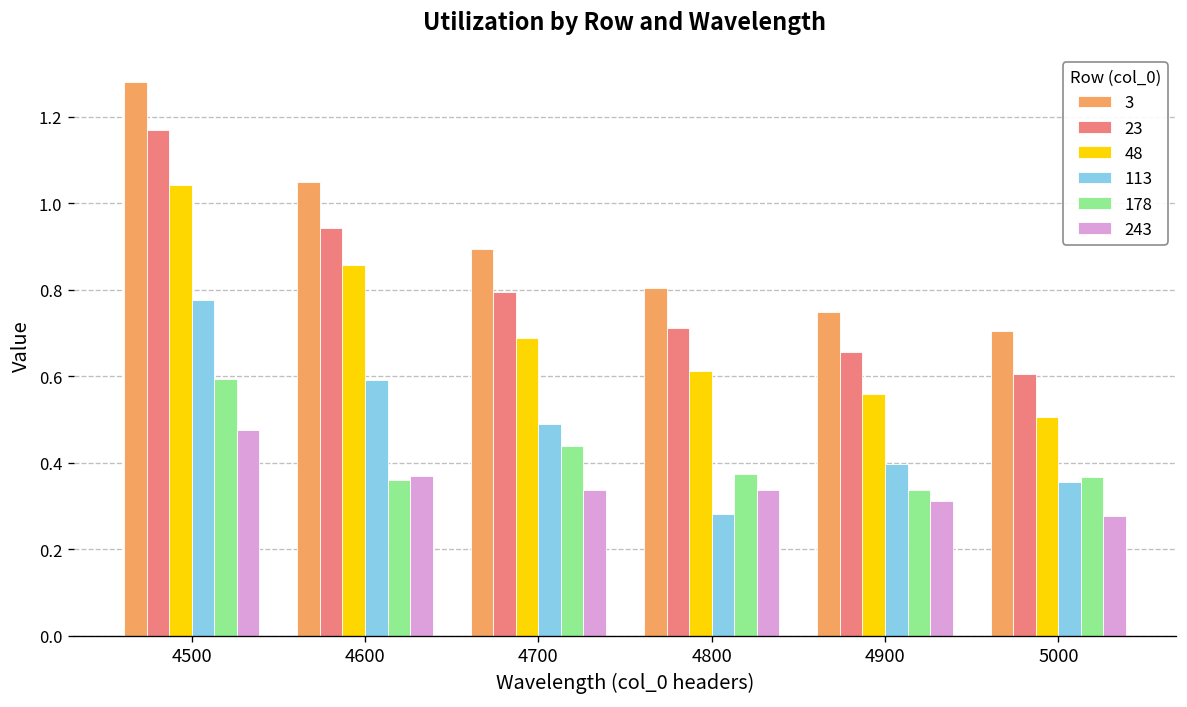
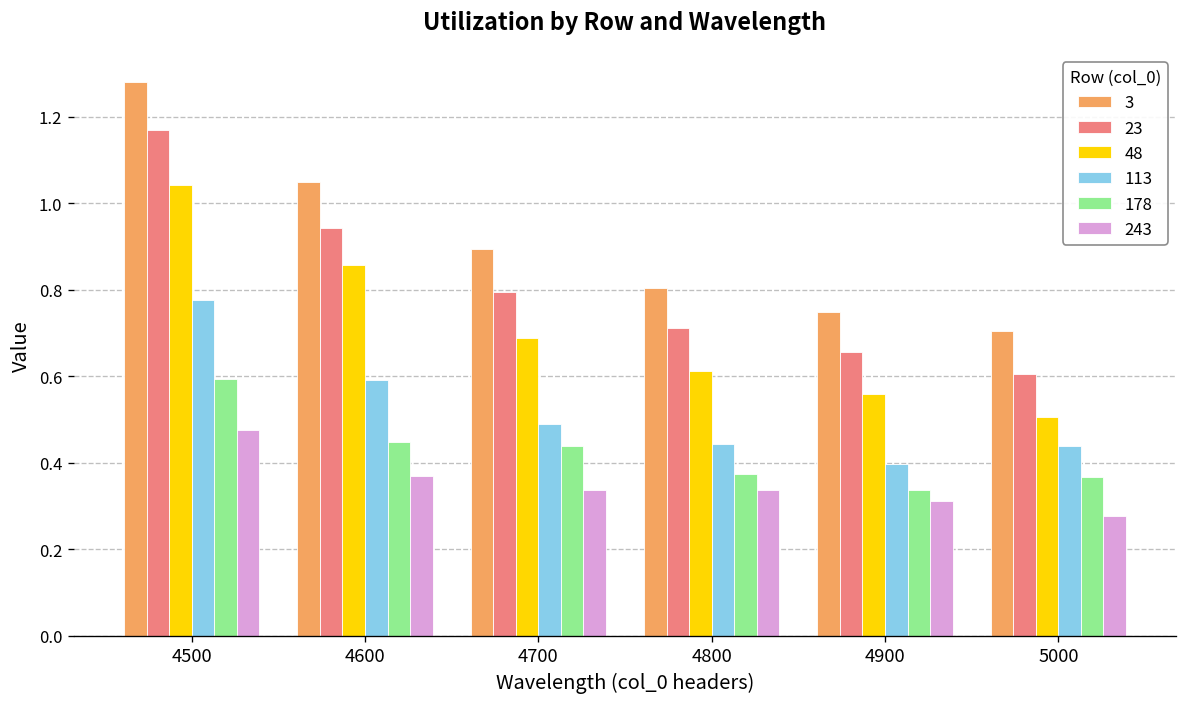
  {
    "48": {
      "4500": 1.04,
      "4600": 0.86,
      "4700": 0.69,
      "4800": 0.61,
      "4900": 0.56,
      "5000": 0.51
    },
    "113": {
      "4500": 0.78,
      "4600": 0.59,
      "4700": 0.49,
-     "4800": 0.28,
+     "4800": 0.44,
      "4900": 0.40,
-     "5000": 0.35
+     "5000": 0.44
    },
    "178": {
      "4500": 0.59,
-     "4600": 0.36,
+     "4600": 0.45,
      "4700": 0.44,
      "4800": 0.37,
      "4900": 0.34,
      "5000": 0.37
    },
    "243": {
      "4500": 0.48,
      "4600": 0.37,
      "4700": 0.34,
      "4800": 0.34,
      "4900": 0.31,
      "5000": 0.28
    }
  }
